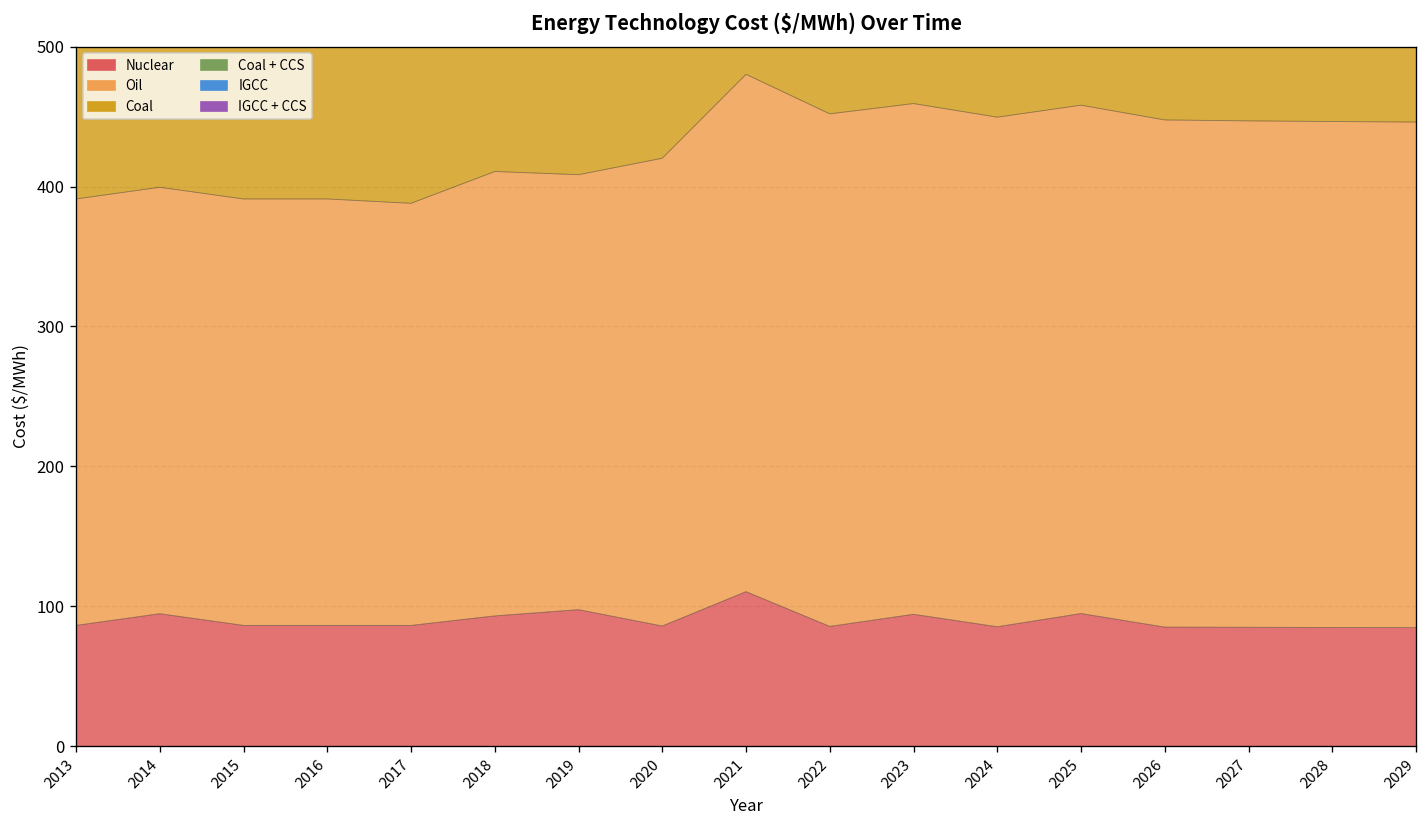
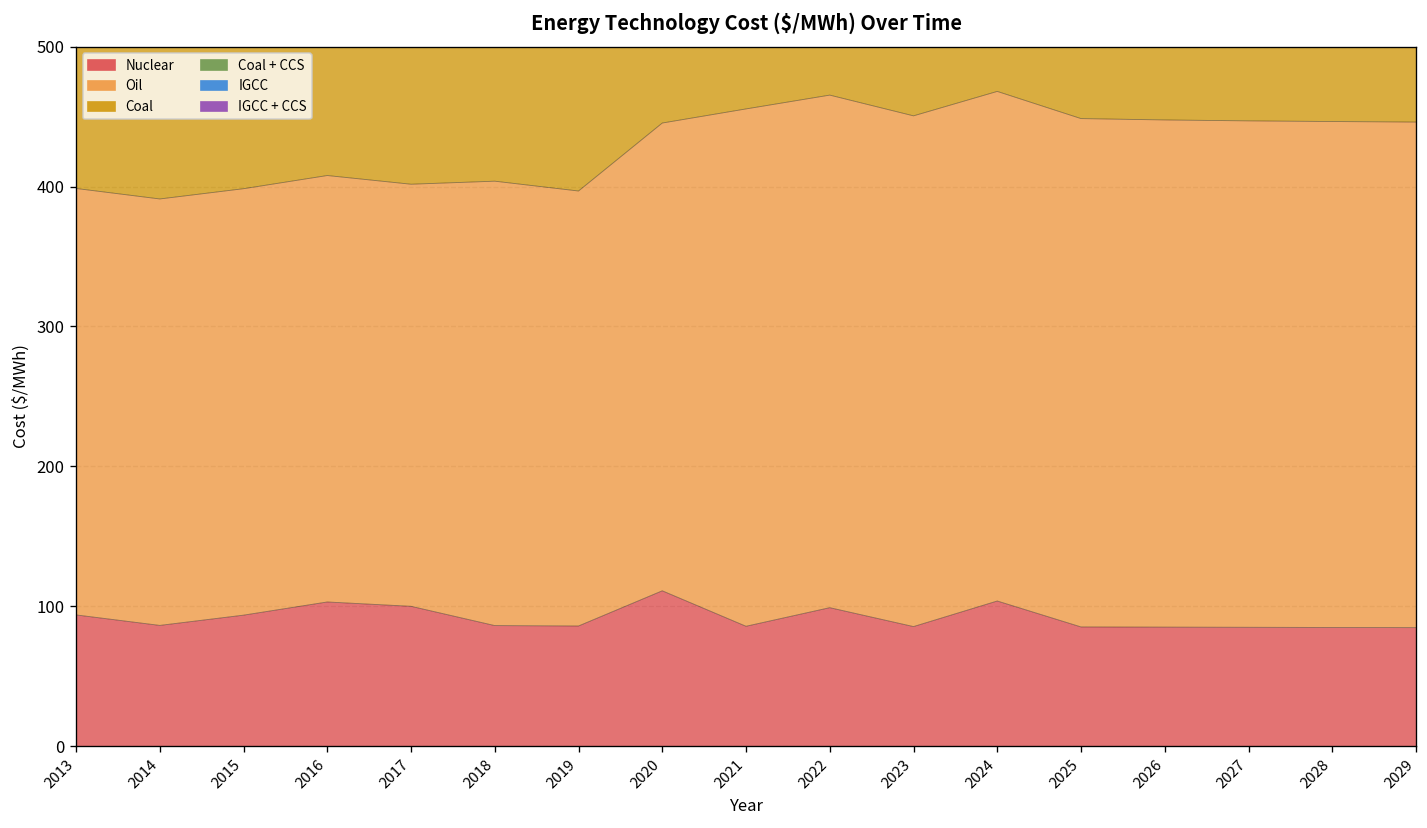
  {
    "Nuclear": {
-     "2013": 86,
-     "2014": 95,
-     "2015": 86,
-     "2016": 86,
-     "2017": 86,
-     "2018": 93,
-     "2019": 98,
-     "2020": 86,
-     "2021": 110,
-     "2022": 86,
-     "2023": 94,
-     "2024": 85,
-     "2025": 95,
+     "2013": 94,
+     "2014": 86,
+     "2015": 94,
+     "2016": 103,
+     "2017": 100,
+     "2018": 86,
+     "2019": 86,
+     "2020": 111,
+     "2021": 86,
+     "2022": 99,
+     "2023": 85,
+     "2024": 104,
+     "2025": 85,
      "2026": 85,
      "2027": 85,
      "2028": 85,
      "2029": 85
    }
  }
